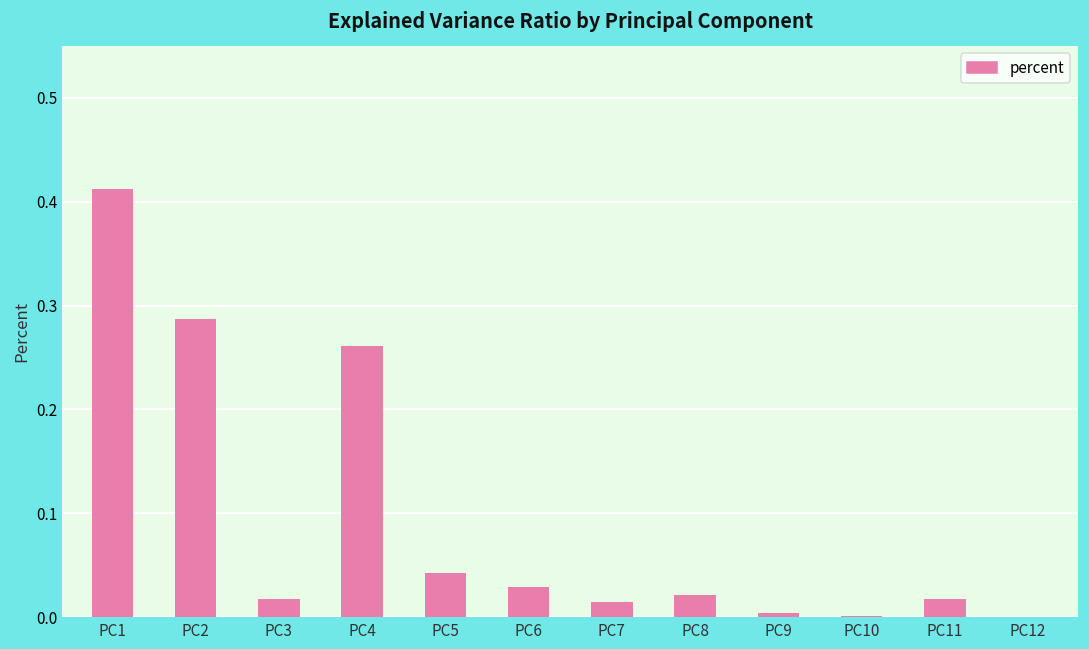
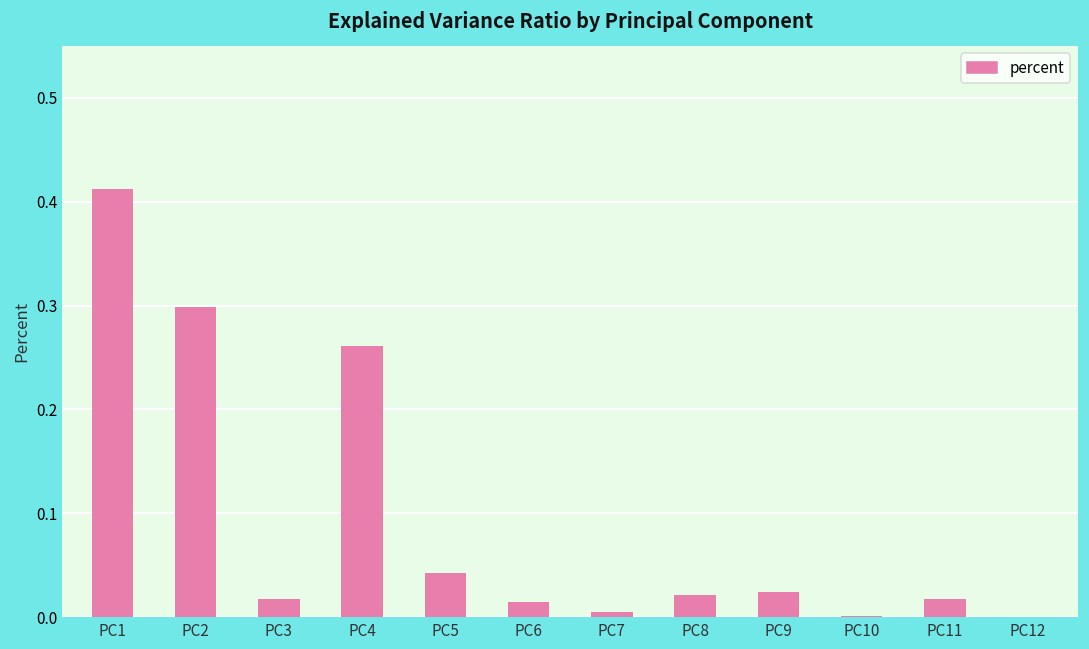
  {
    "PC1": 0.41,
-   "PC2": 0.29,
+   "PC2": 0.30,
    "PC3": 0.02,
    "PC4": 0.26,
    "PC5": 0.04,
-   "PC6": 0.03,
-   "PC7": 0.02,
+   "PC6": 0.02,
+   "PC7": 0.00,
    "PC8": 0.02,
-   "PC9": 0.00,
+   "PC9": 0.02,
    "PC11": 0.02
  }
